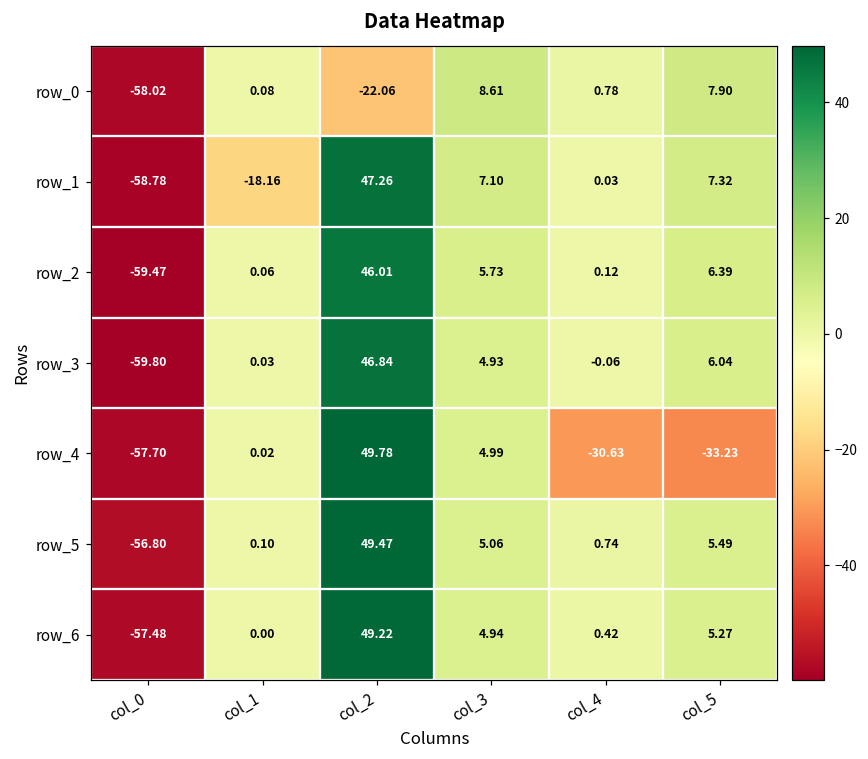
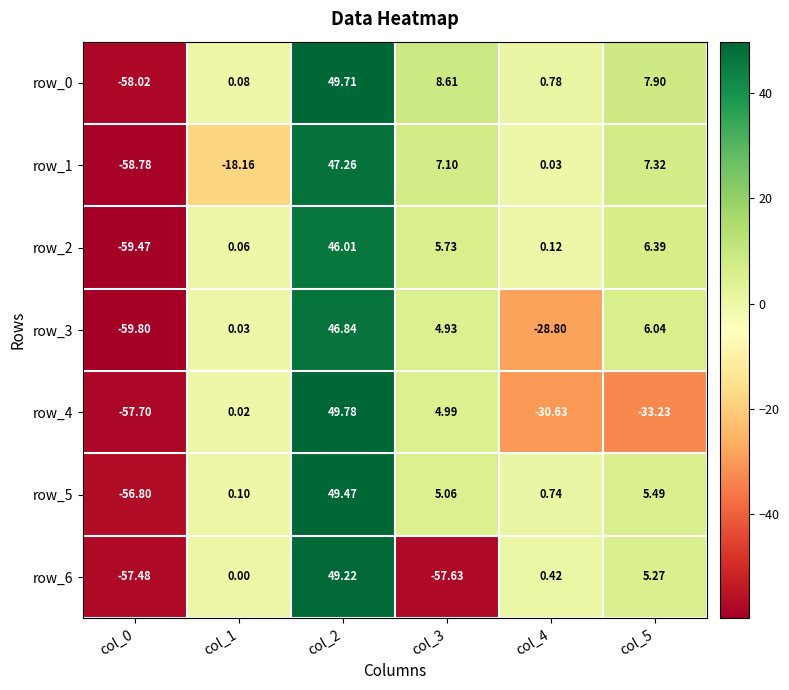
  {
    "row_0": {
      "col_0": -58.02,
      "col_1": 0.08,
-     "col_2": -22.06,
+     "col_2": 49.71,
      "col_3": 8.61,
      "col_4": 0.78,
      "col_5": 7.90
    },
    "row_1": {
      "col_0": -58.78,
      "col_1": -18.16,
      "col_2": 47.26,
      "col_3": 7.10,
      "col_4": 0.03,
      "col_5": 7.32
    },
    "row_2": {
      "col_0": -59.47,
      "col_1": 0.06,
      "col_2": 46.01,
      "col_3": 5.73,
      "col_4": 0.12,
      "col_5": 6.39
    },
    "row_3": {
      "col_0": -59.80,
      "col_1": 0.03,
      "col_2": 46.84,
      "col_3": 4.93,
-     "col_4": -0.06,
+     "col_4": -28.80,
      "col_5": 6.04
    },
    "row_4": {
      "col_0": -57.70,
      "col_1": 0.02,
      "col_2": 49.78,
      "col_3": 4.99,
      "col_4": -30.63,
      "col_5": -33.23
    },
    "row_5": {
      "col_0": -56.80,
      "col_1": 0.10,
      "col_2": 49.47,
      "col_3": 5.06,
      "col_4": 0.74,
      "col_5": 5.49
    },
    "row_6": {
      "col_0": -57.48,
      "col_1": 0.00,
      "col_2": 49.22,
-     "col_3": 4.94,
+     "col_3": -57.63,
      "col_4": 0.42,
      "col_5": 5.27
    }
  }
